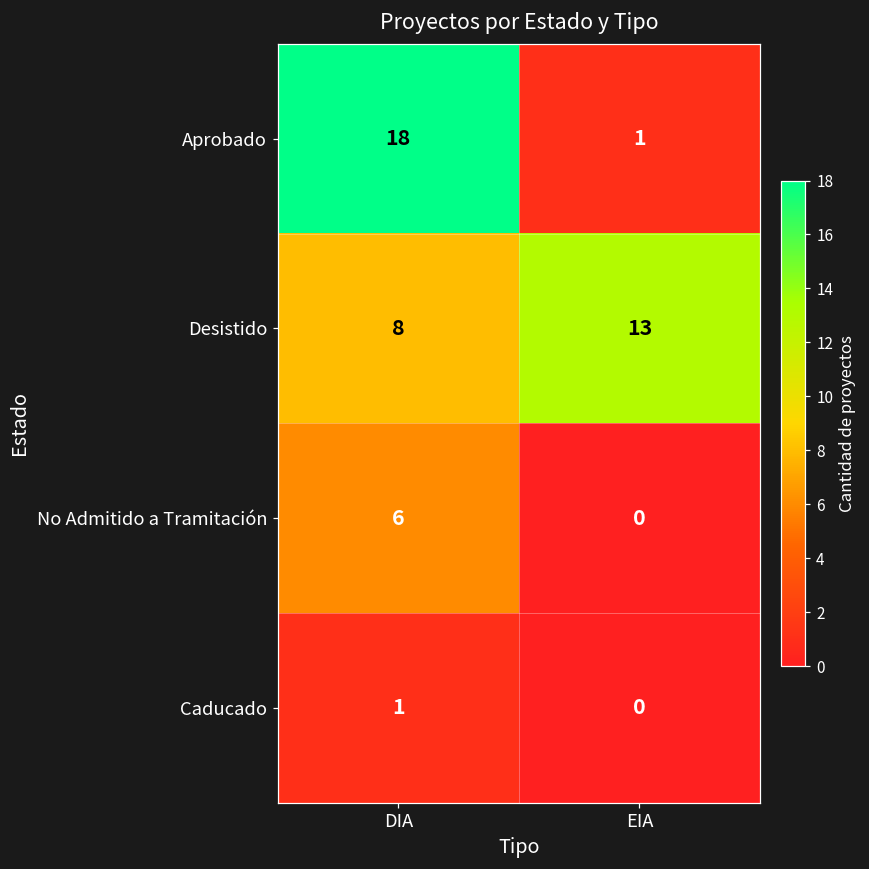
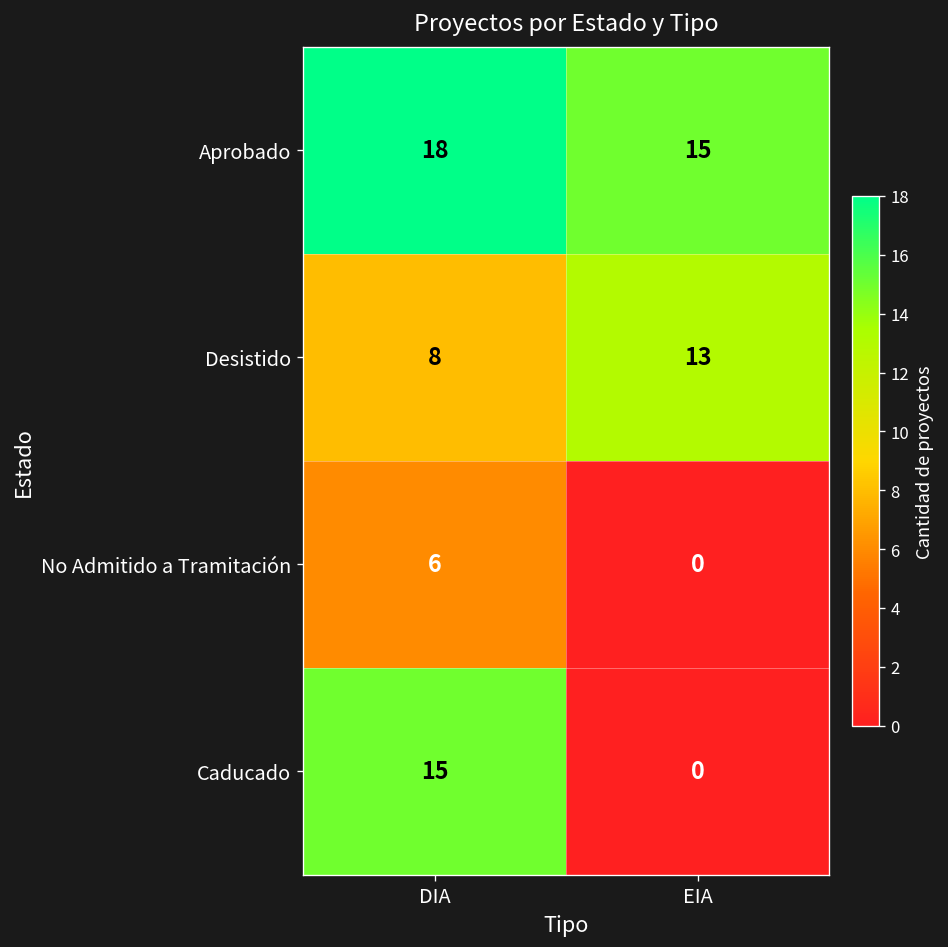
  {
    "Aprobado": {
      "DIA": 18,
-     "EIA": 1
+     "EIA": 15
    },
    "Desistido": {
      "DIA": 8,
      "EIA": 13
    },
    "No Admitido a Tramitación": {
      "DIA": 6,
      "EIA": 0
    },
    "Caducado": {
-     "DIA": 1,
+     "DIA": 15,
      "EIA": 0
    }
  }
